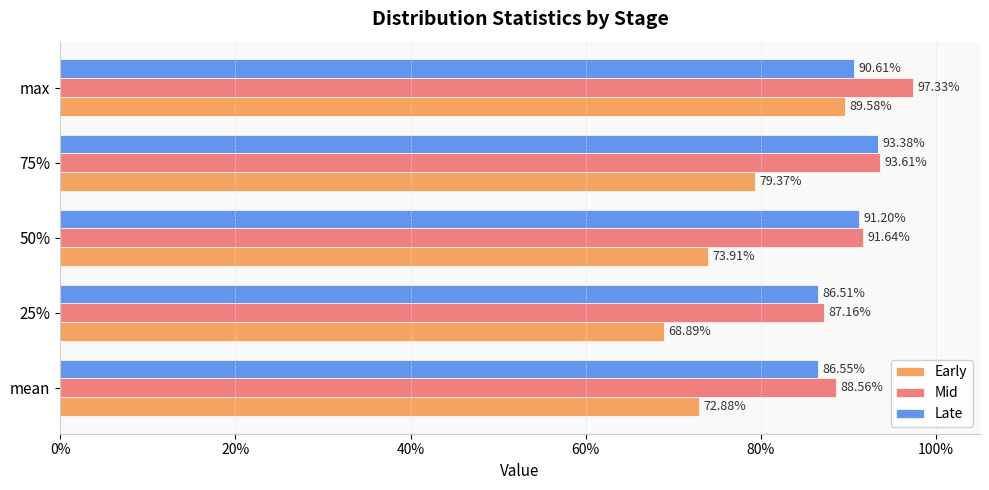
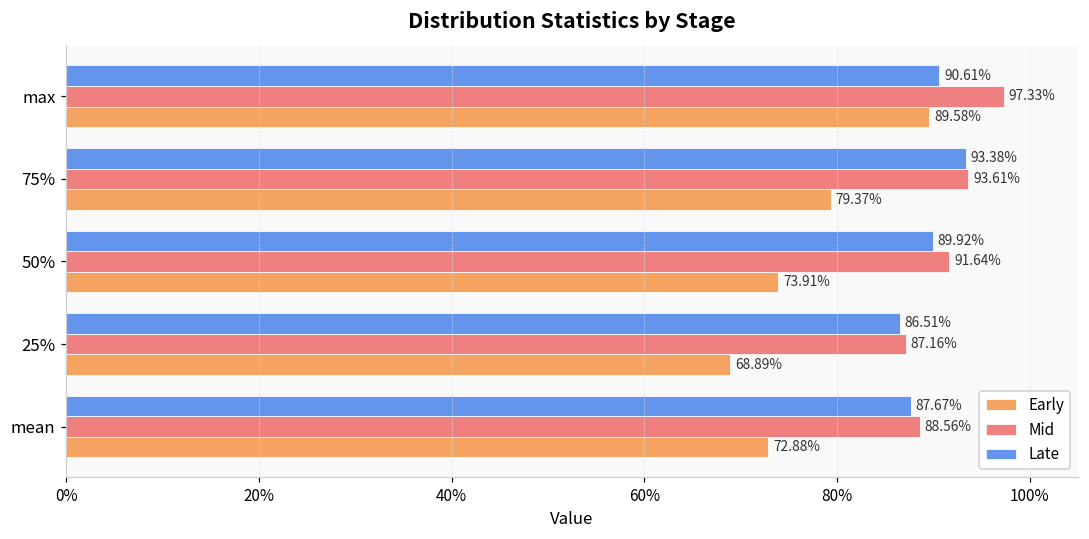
  {
    "Late": {
      "max": "90.61%",
      "75%": "93.38%",
-     "50%": "91.20%",
+     "50%": "89.92%",
      "25%": "86.51%",
-     "mean": "86.55%"
+     "mean": "87.67%"
    }
  }
